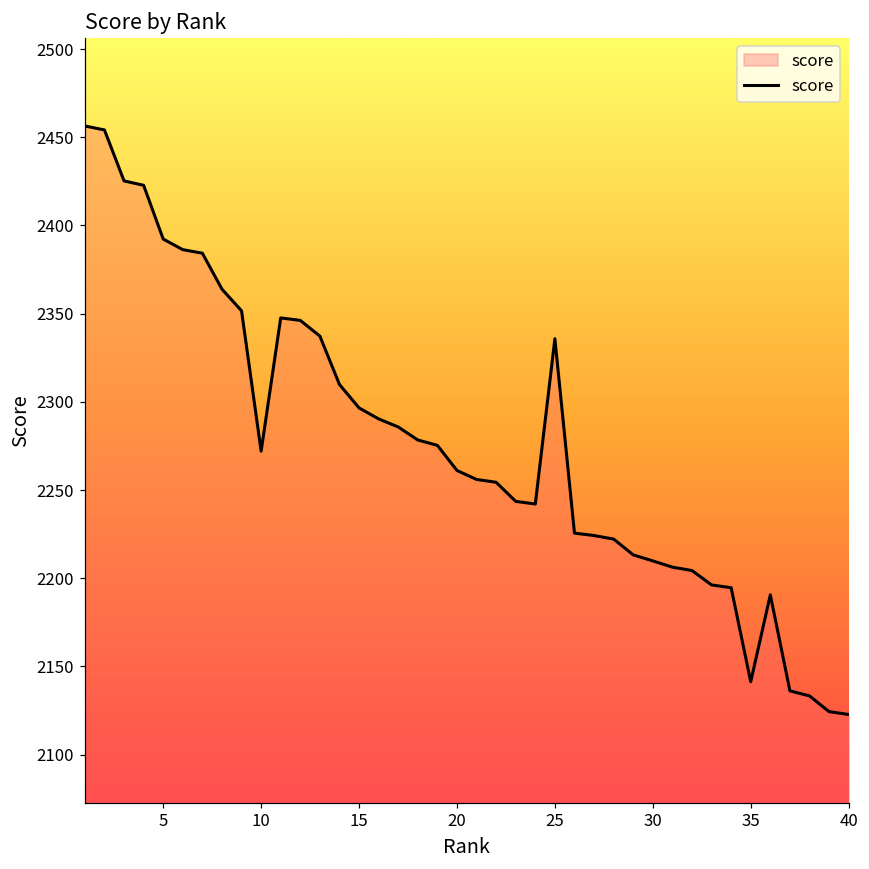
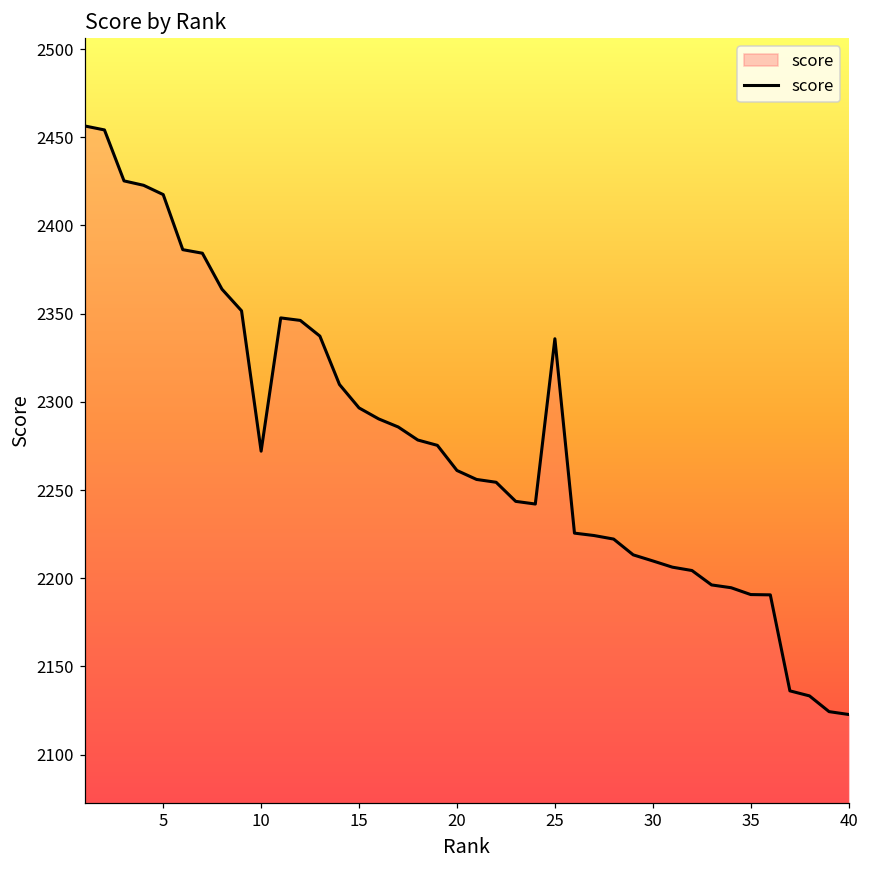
  {
-   "5": 2392,
+   "5": 2417,
    "10": 2272,
    "15": 2297,
    "20": 2261,
    "25": 2336,
    "30": 2210,
-   "35": 2141,
+   "35": 2191,
    "40": 2123
  }
